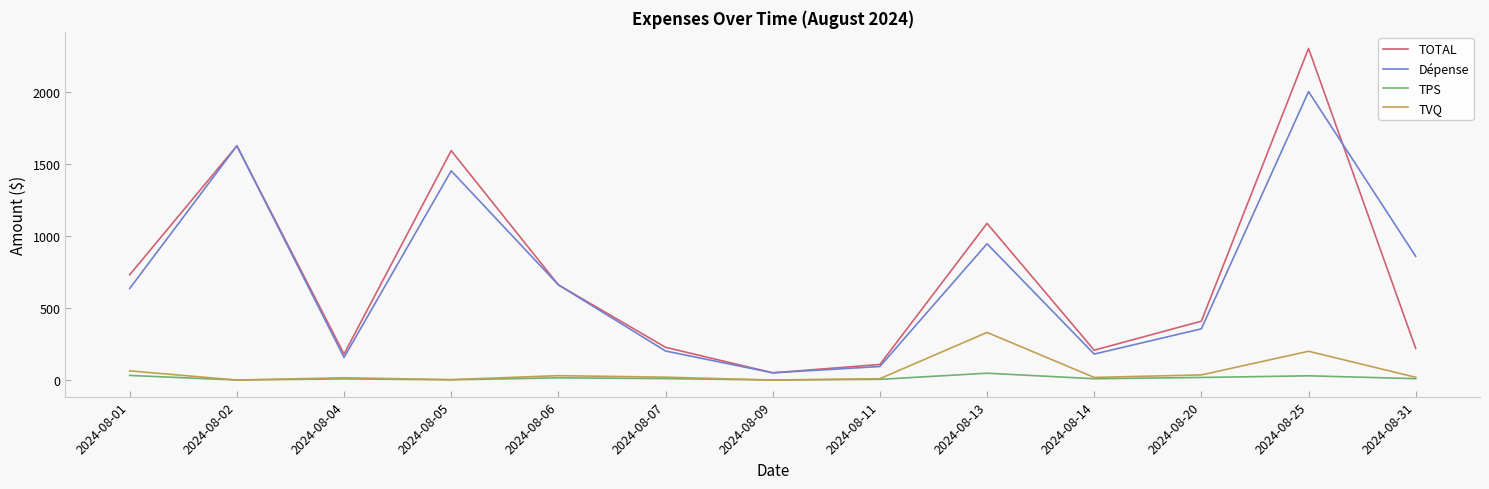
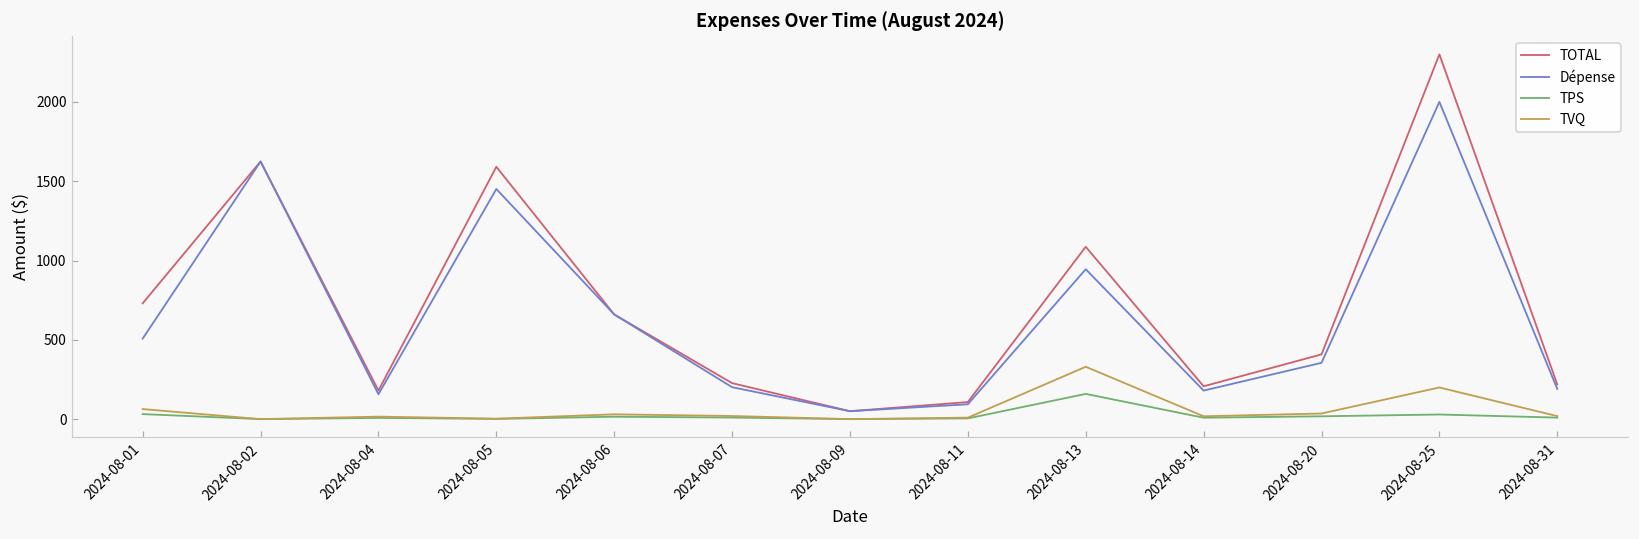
  {
    "TOTAL": {
      "2024-08-01": 730,
      "2024-08-04": 180,
      "2024-08-05": 1590,
      "2024-08-07": 230,
      "2024-08-13": 1090,
      "2024-08-14": 210,
      "2024-08-20": 410,
      "2024-08-25": 2300,
      "2024-08-31": 220
    },
    "Dépense": {
-     "2024-08-01": 640,
+     "2024-08-01": 510,
      "2024-08-04": 160,
      "2024-08-05": 1450,
      "2024-08-07": 200,
      "2024-08-13": 950,
      "2024-08-14": 180,
      "2024-08-20": 360,
      "2024-08-25": 2000,
-     "2024-08-31": 860
+     "2024-08-31": 190
    },
    "TPS": {
      "2024-08-01": 30,
-     "2024-08-13": 50,
+     "2024-08-13": 160,
      "2024-08-20": 20,
      "2024-08-25": 30
    },
    "TVQ": {
      "2024-08-01": 60,
      "2024-08-13": 330,
      "2024-08-20": 40,
      "2024-08-25": 200
    }
  }
